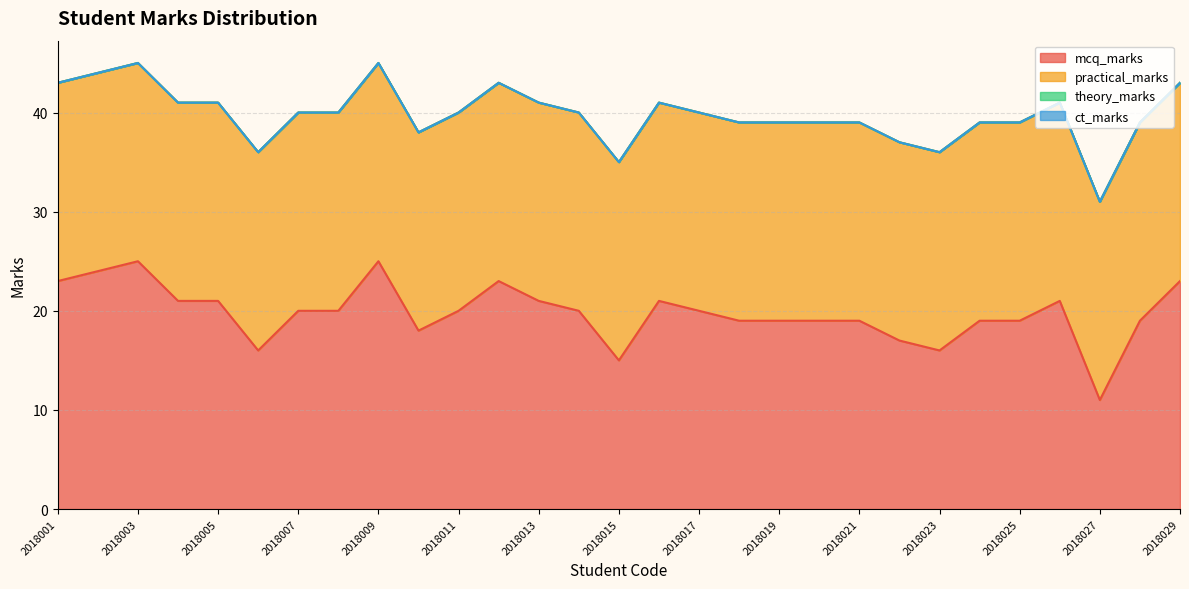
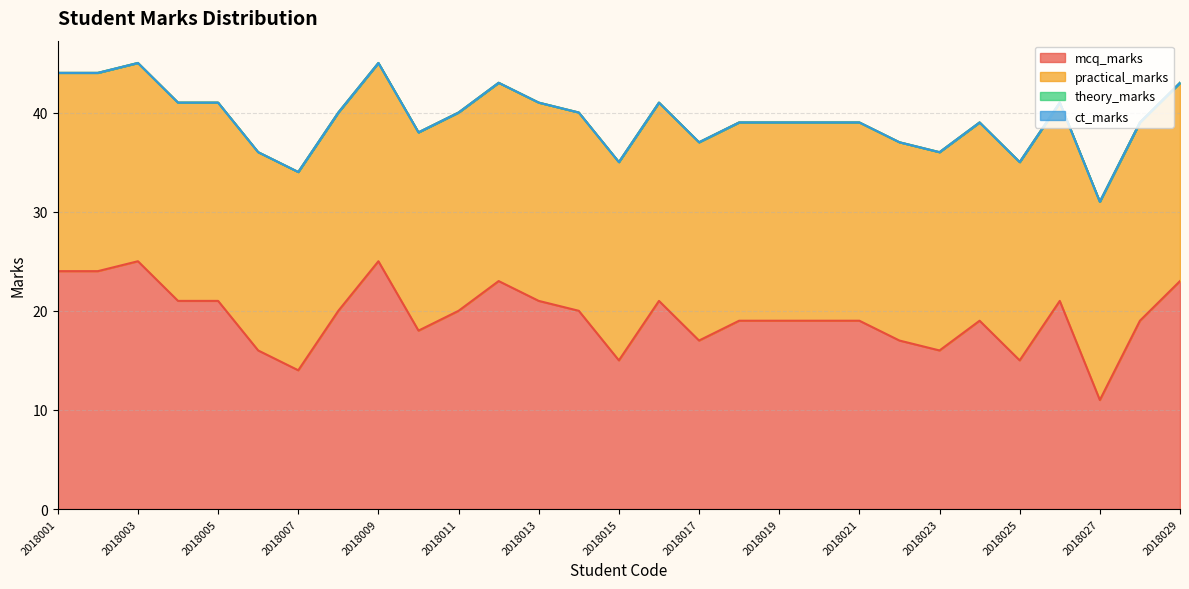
  {
    "mcq_marks": {
-     "2018001": 23,
+     "2018001": 24,
      "2018003": 25,
      "2018005": 21,
-     "2018007": 20,
+     "2018007": 14,
      "2018009": 25,
      "2018011": 20,
      "2018013": 21,
      "2018015": 15,
-     "2018017": 20,
+     "2018017": 17,
      "2018019": 19,
      "2018021": 19,
      "2018023": 16,
-     "2018025": 19,
+     "2018025": 15,
      "2018027": 11,
      "2018029": 23
    }
  }
